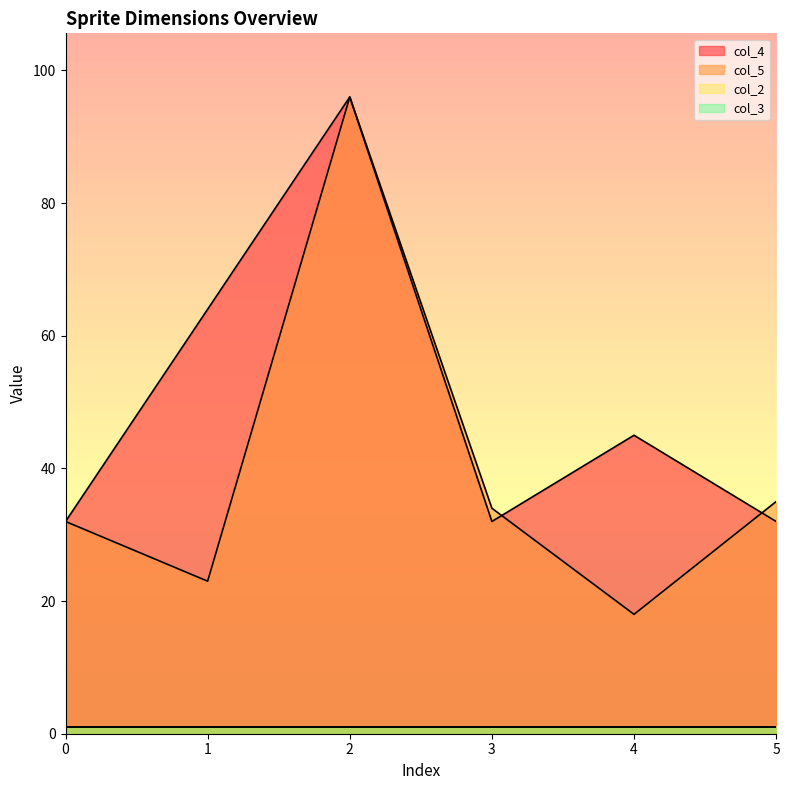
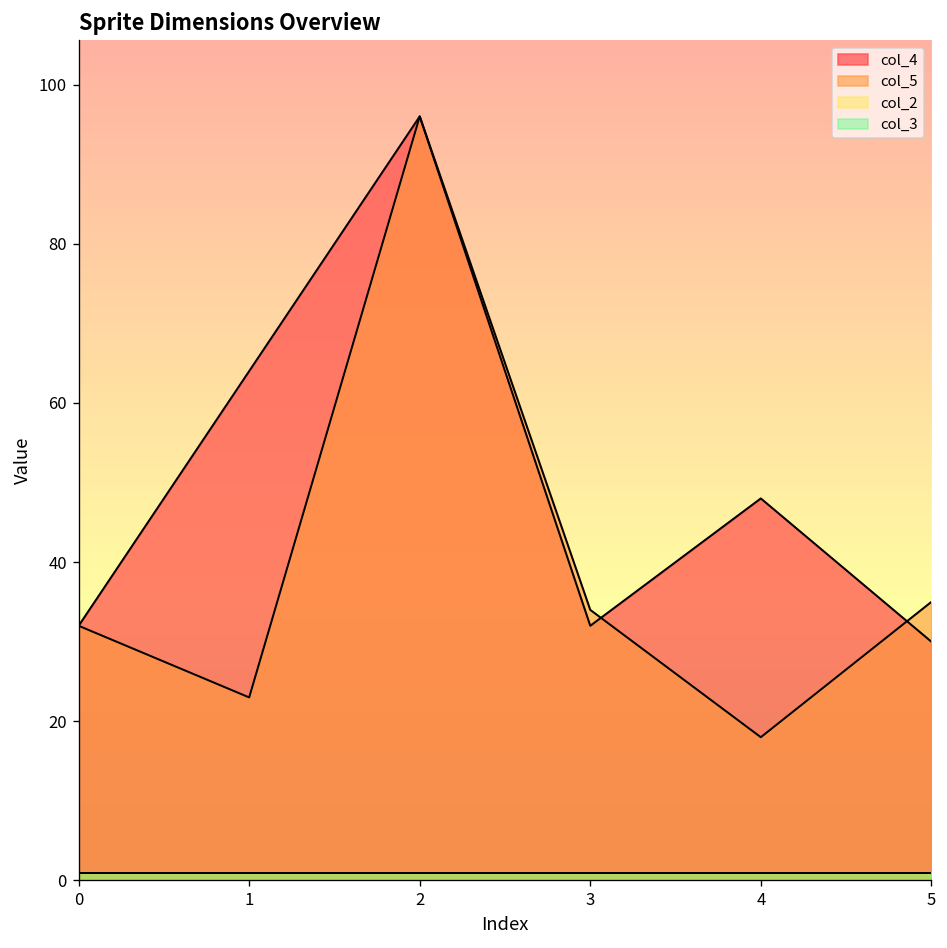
  {
    "col_4": {
      "1": 64,
      "3": 32,
-     "4": 45,
-     "5": 32
+     "4": 48,
+     "5": 30
    },
    "col_5": {
      "1": 23,
      "3": 34,
      "4": 18,
      "5": 35
    },
    "col_3": {
      "0": 1,
      "1": 1,
      "2": 1,
      "3": 1,
      "4": 1,
      "5": 1
    }
  }
